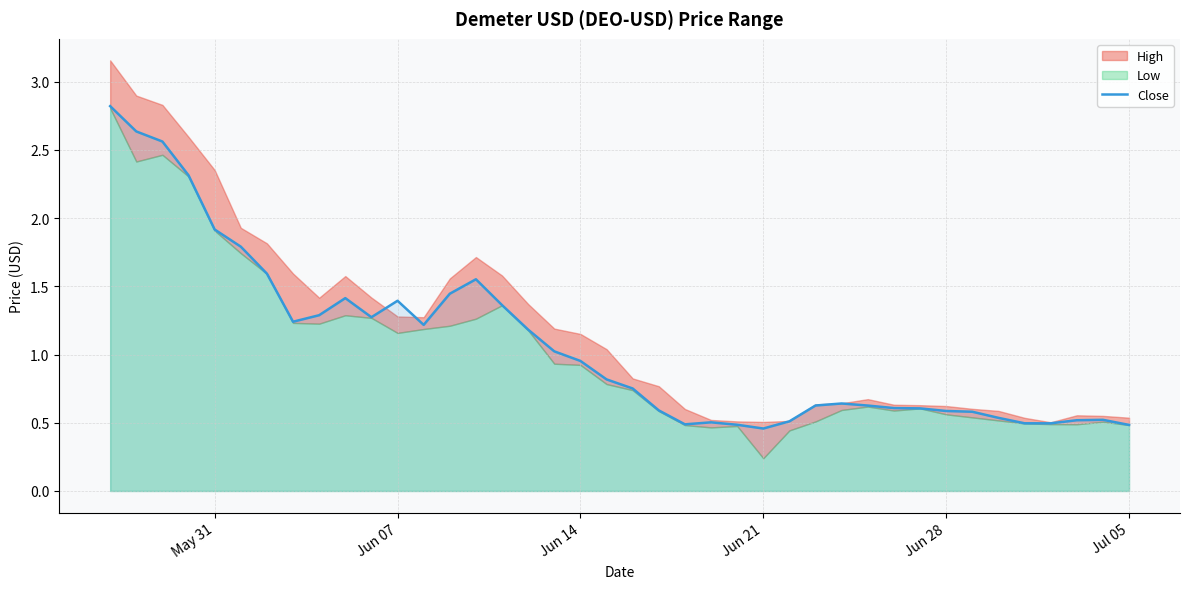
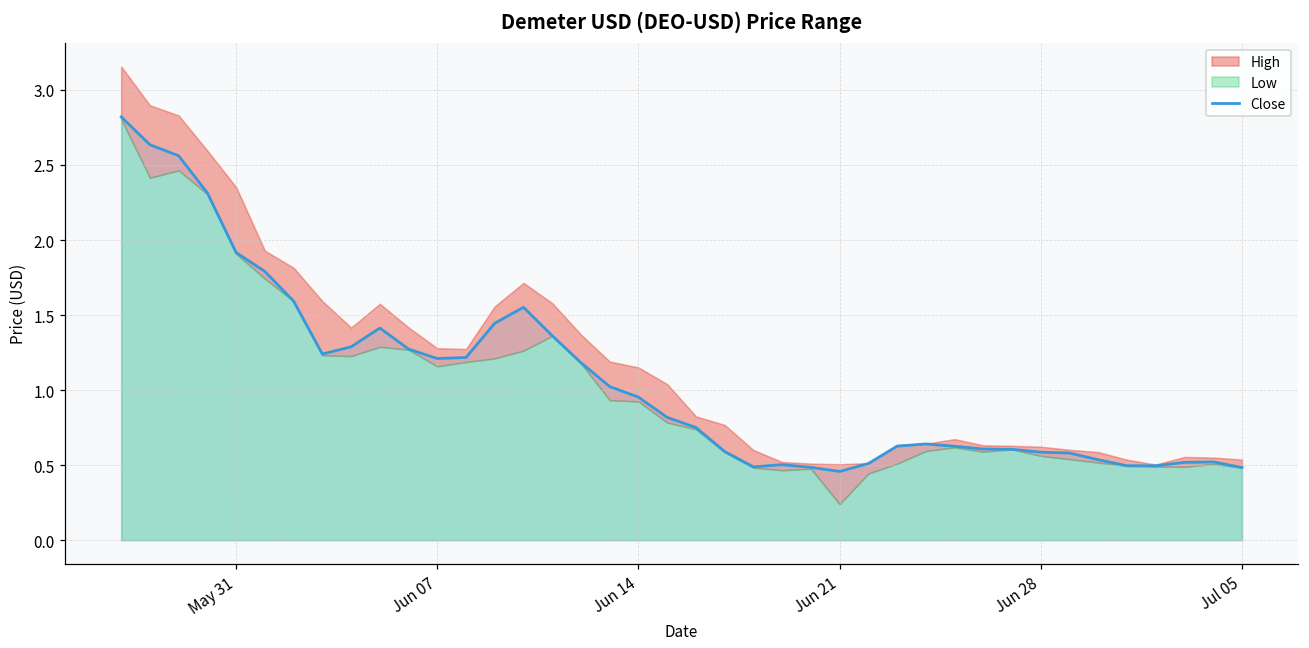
  {
    "Close": {
-     "Jun 07": 1.39,
+     "Jun 07": 1.21,
      "Jun 14": 0.95,
      "Jun 21": 0.46,
      "Jun 28": 0.59
    },
    "Low": {
      "Jun 07": 1.16,
      "Jun 14": 0.92,
      "Jun 21": 0.24,
      "Jun 28": 0.56
    }
  }
